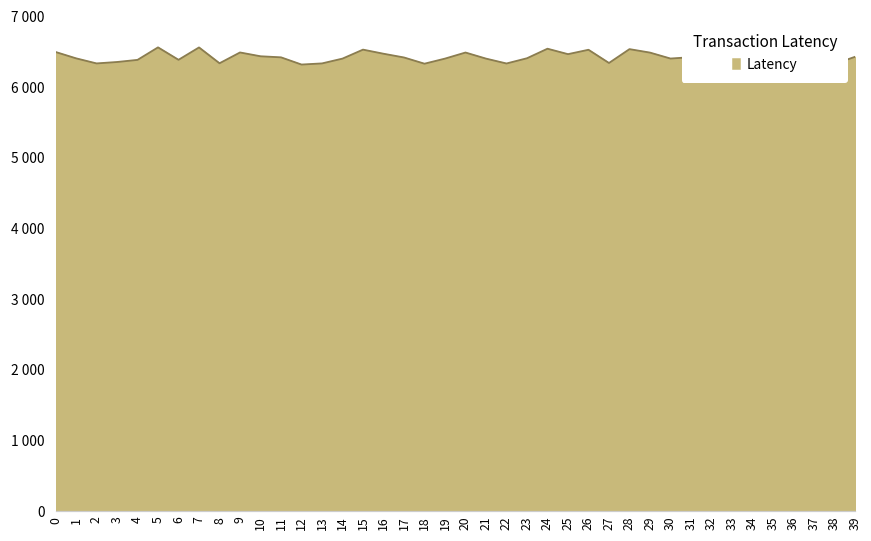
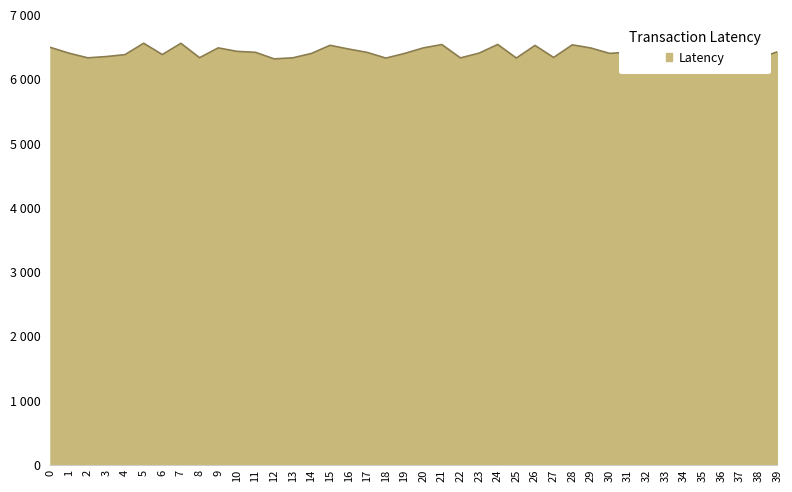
  {
    "0": 6500,
    "1": 6400,
    "2": 6300,
    "3": 6400,
    "4": 6400,
    "5": 6600,
    "6": 6400,
    "7": 6600,
    "8": 6300,
    "9": 6500,
    "10": 6400,
    "11": 6400,
    "12": 6300,
    "13": 6300,
    "14": 6400,
    "15": 6500,
    "16": 6500,
    "17": 6400,
    "18": 6300,
    "19": 6400,
    "20": 6500,
-   "21": 6400,
+   "21": 6500,
    "22": 6300,
    "23": 6400,
    "24": 6500,
-   "25": 6500,
+   "25": 6300,
    "26": 6500,
    "27": 6300,
    "28": 6500,
    "29": 6500,
    "30": 6400,
    "39": 6400
  }
